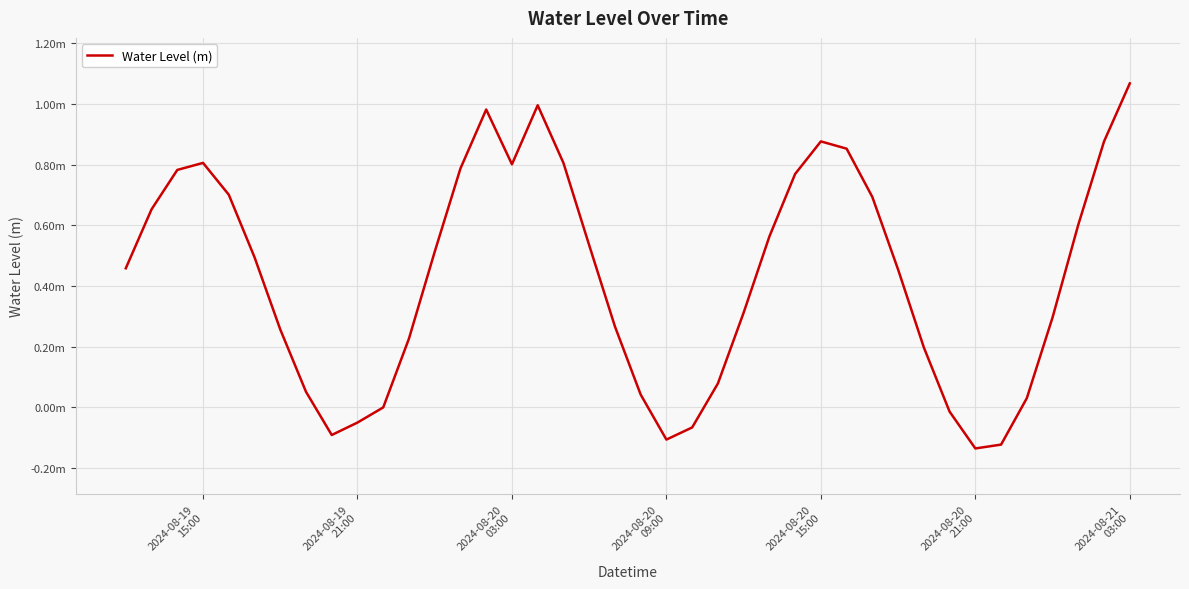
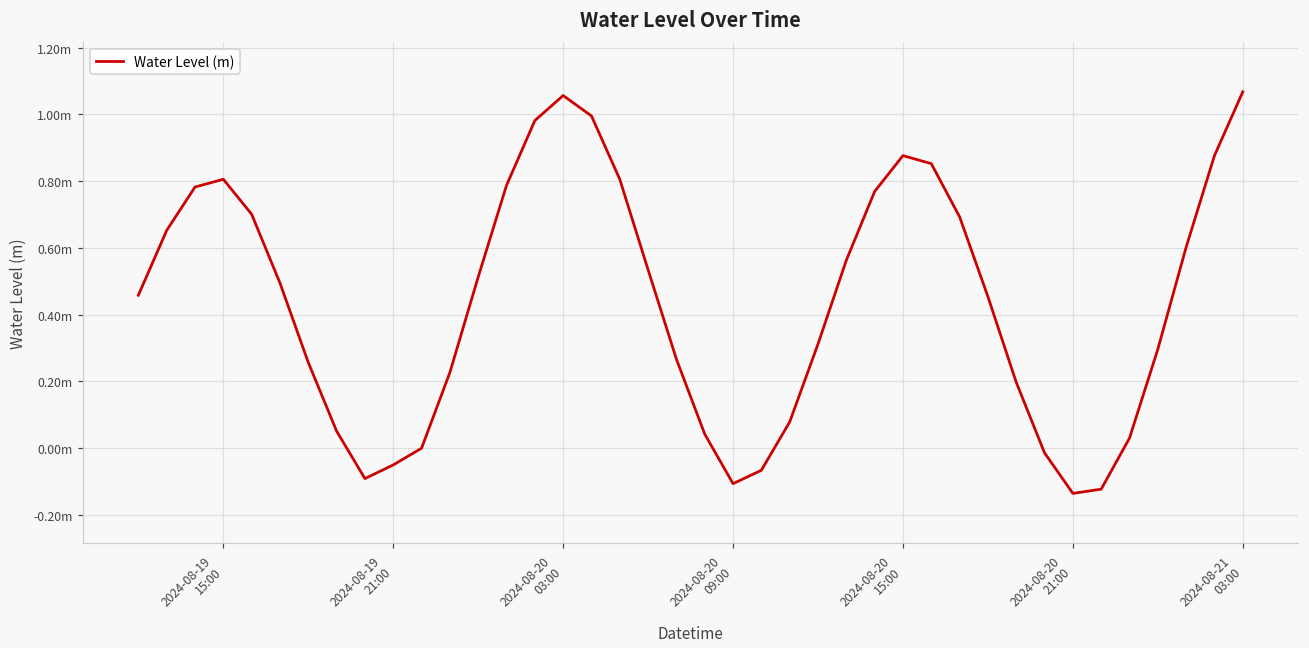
  {
    "2024-08-19 15:00": "0.81m",
    "2024-08-19 21:00": "-0.05m",
-   "2024-08-20 03:00": "0.80m",
+   "2024-08-20 03:00": "1.06m",
    "2024-08-20 09:00": "-0.11m",
    "2024-08-20 15:00": "0.88m",
    "2024-08-20 21:00": "-0.14m",
    "2024-08-21 03:00": "1.07m"
  }
